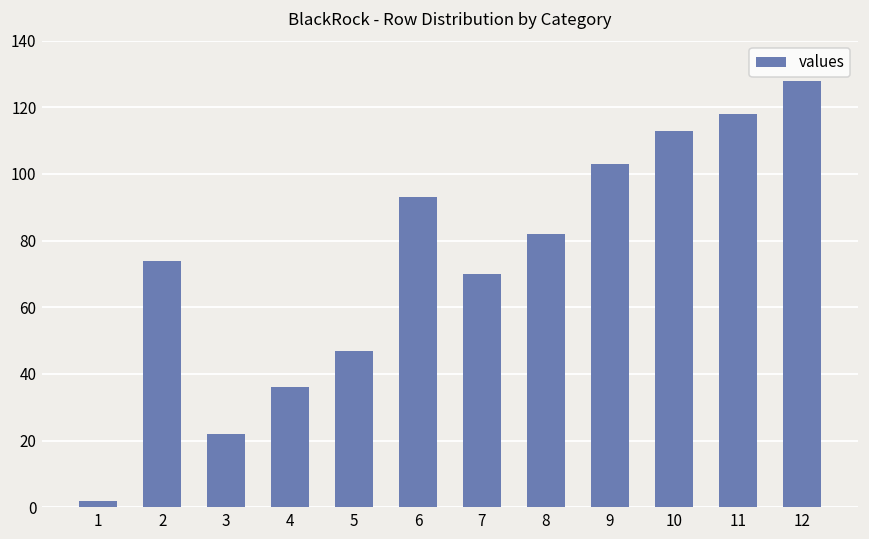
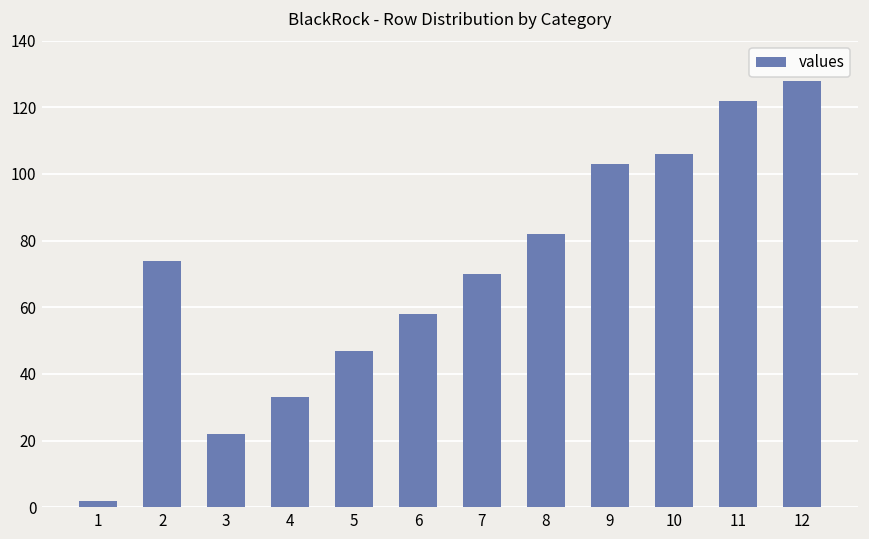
  {
    "1": 2,
    "2": 74,
    "3": 22,
-   "4": 36,
+   "4": 33,
    "5": 47,
-   "6": 93,
+   "6": 58,
    "7": 70,
    "8": 82,
    "9": 103,
-   "10": 113,
-   "11": 118,
+   "10": 106,
+   "11": 122,
    "12": 128
  }
